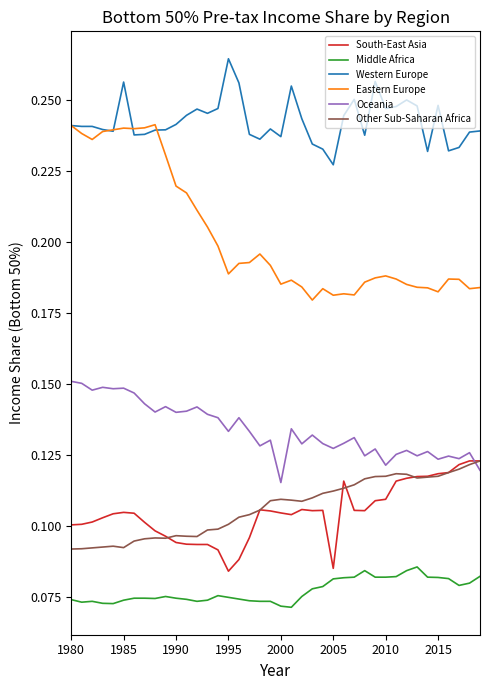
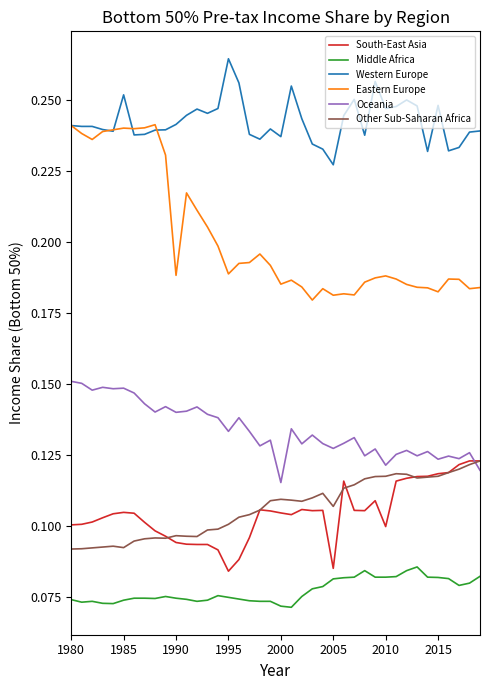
  {
    "South-East Asia": {
      "1980": 0.100,
      "1985": 0.105,
      "1990": 0.094,
      "1995": 0.084,
      "2000": 0.105,
      "2005": 0.085,
-     "2010": 0.109,
+     "2010": 0.100,
      "2015": 0.118
    },
    "Middle Africa": {
      "1980": 0.074,
      "1985": 0.074,
      "1990": 0.075,
      "1995": 0.075,
      "2000": 0.072,
      "2005": 0.081,
      "2010": 0.082,
      "2015": 0.082
    },
    "Western Europe": {
-     "1985": 0.256,
+     "1985": 0.252,
      "1990": 0.241,
      "1995": 0.264,
      "2000": 0.237,
      "2005": 0.227
    },
    "Eastern Europe": {
      "1985": 0.240,
-     "1990": 0.220,
+     "1990": 0.188,
      "1995": 0.189,
      "2000": 0.185,
      "2005": 0.181,
      "2010": 0.188,
      "2015": 0.182
    },
    "Oceania": {
      "1980": 0.151,
      "1985": 0.149,
      "1990": 0.140,
      "1995": 0.133,
      "2000": 0.115,
      "2005": 0.127,
      "2010": 0.121,
      "2015": 0.124
    },
    "Other Sub-Saharan Africa": {
      "1980": 0.092,
      "1985": 0.092,
      "1990": 0.097,
      "1995": 0.101,
      "2000": 0.109,
-     "2005": 0.112,
+     "2005": 0.107,
      "2010": 0.118,
      "2015": 0.118
    }
  }
